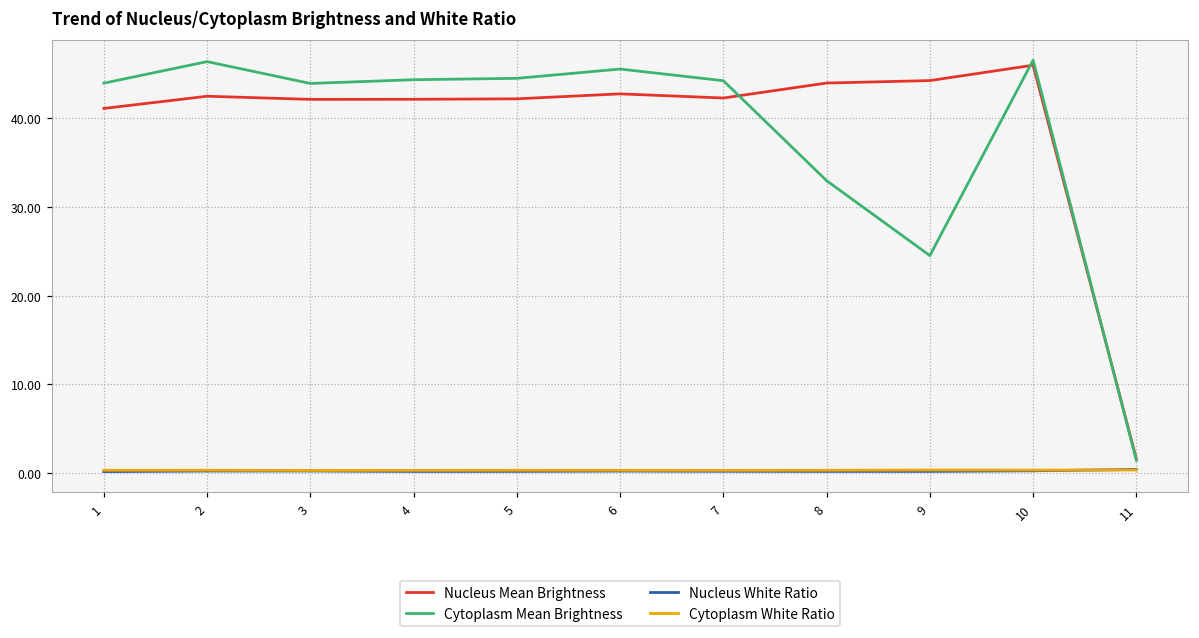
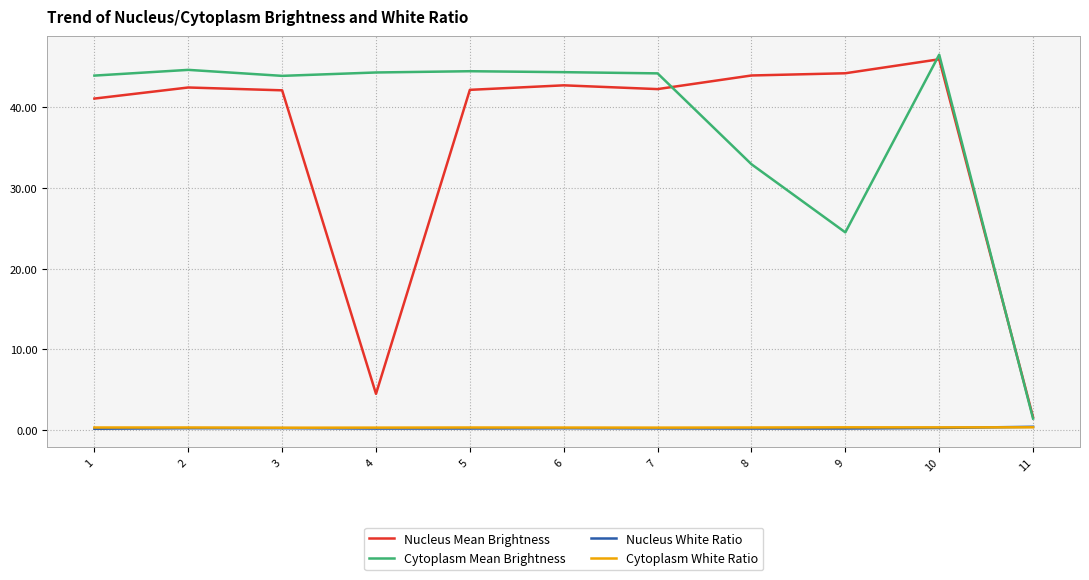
  {
    "Nucleus Mean Brightness": {
      "1": 41,
      "2": 42,
      "3": 42,
-     "4": 42,
+     "4": 4,
      "5": 42,
      "6": 43,
      "7": 42,
      "8": 44,
      "9": 44,
      "10": 46
    },
    "Cytoplasm Mean Brightness": {
      "1": 44,
-     "2": 46,
+     "2": 45,
      "3": 44,
      "4": 44,
      "5": 44,
-     "6": 46,
+     "6": 44,
      "7": 44,
      "8": 33,
      "9": 25,
      "10": 47
    }
  }
